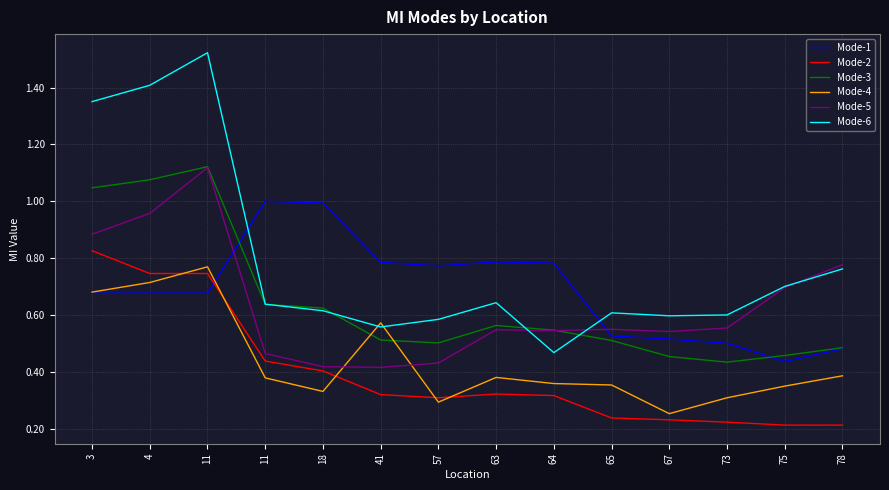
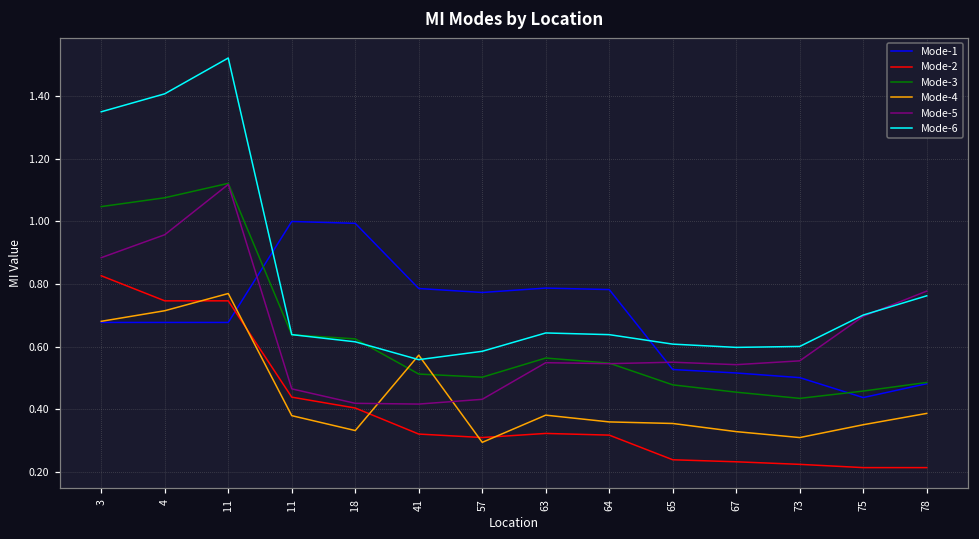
  {
    "Mode-1": {
      "4": 0.68,
      "18": 0.99,
      "41": 0.79,
      "57": 0.77,
      "63": 0.79,
      "64": 0.78,
      "65": 0.53,
      "67": 0.52,
      "73": 0.50,
      "75": 0.44
    },
    "Mode-2": {
      "3": 0.83,
      "4": 0.75,
      "18": 0.40,
      "41": 0.32,
      "57": 0.31,
      "63": 0.32,
      "64": 0.32,
      "65": 0.24,
      "67": 0.23,
      "73": 0.22,
      "75": 0.21,
      "78": 0.21
    },
    "Mode-3": {
      "3": 1.05,
      "4": 1.08,
      "18": 0.62,
      "41": 0.51,
      "57": 0.50,
      "63": 0.56,
-     "65": 0.51,
+     "65": 0.48,
      "67": 0.45,
      "73": 0.43,
      "75": 0.46
    },
    "Mode-4": {
      "4": 0.71,
      "18": 0.33,
      "41": 0.57,
      "57": 0.29,
      "63": 0.38,
      "64": 0.36,
      "65": 0.35,
-     "67": 0.25,
+     "67": 0.33,
      "73": 0.31,
      "75": 0.35,
      "78": 0.39
    },
    "Mode-5": {
      "3": 0.88,
      "4": 0.96,
      "18": 0.42,
      "41": 0.42,
      "57": 0.43,
      "63": 0.55,
      "65": 0.55,
      "67": 0.54,
      "73": 0.55,
      "78": 0.78
    },
    "Mode-6": {
      "3": 1.35,
      "4": 1.41,
      "18": 0.62,
      "41": 0.56,
      "57": 0.59,
      "63": 0.64,
-     "64": 0.47,
+     "64": 0.64,
      "65": 0.61,
      "67": 0.60,
      "73": 0.60,
      "78": 0.76
    }
  }
